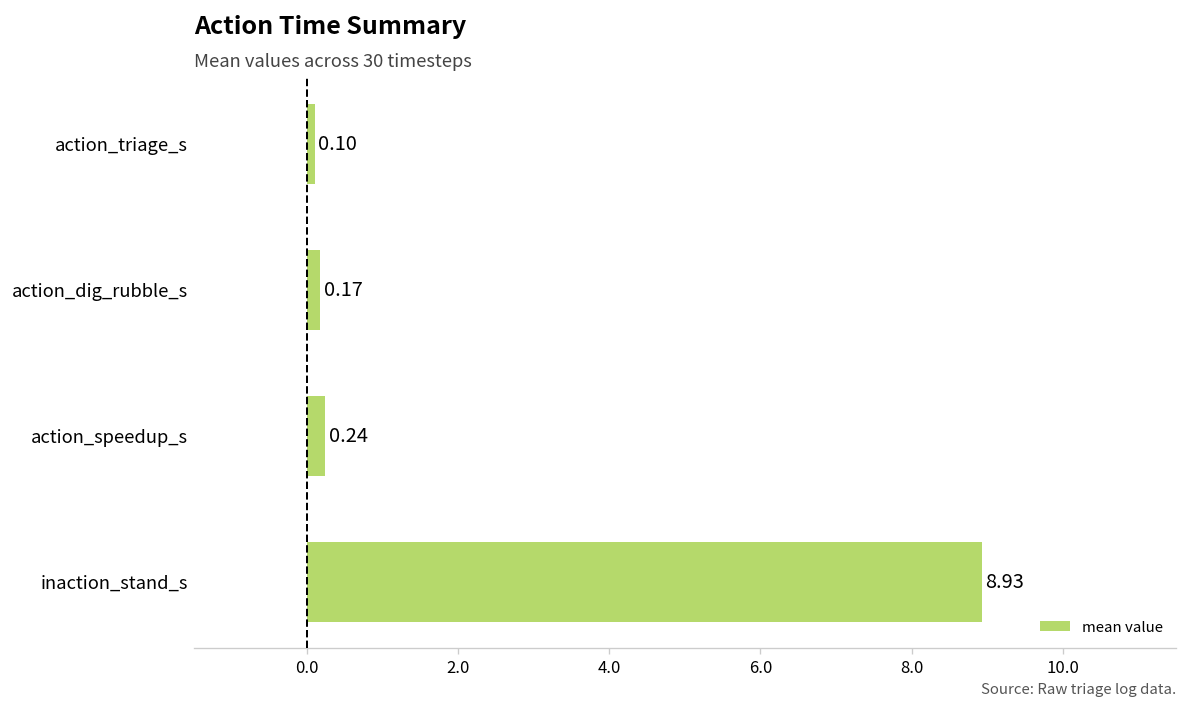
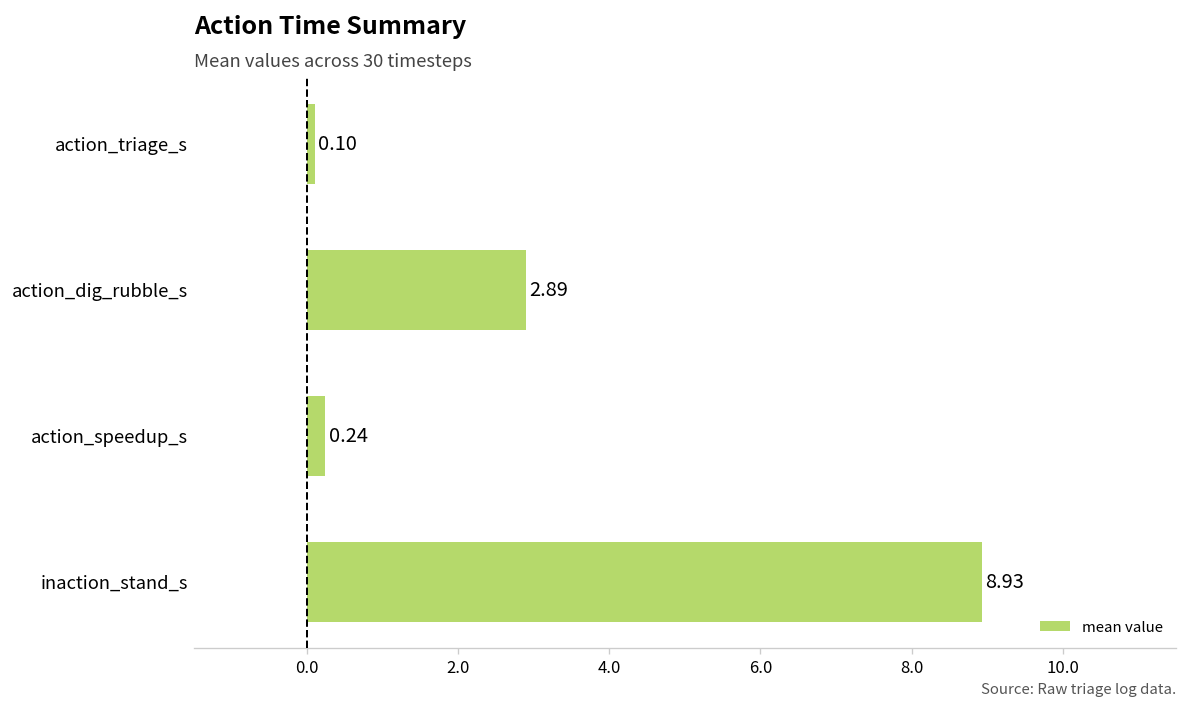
  {
    "action_triage_s": 0.10,
-   "action_dig_rubble_s": 0.17,
+   "action_dig_rubble_s": 2.89,
    "action_speedup_s": 0.24,
    "inaction_stand_s": 8.93
  }
